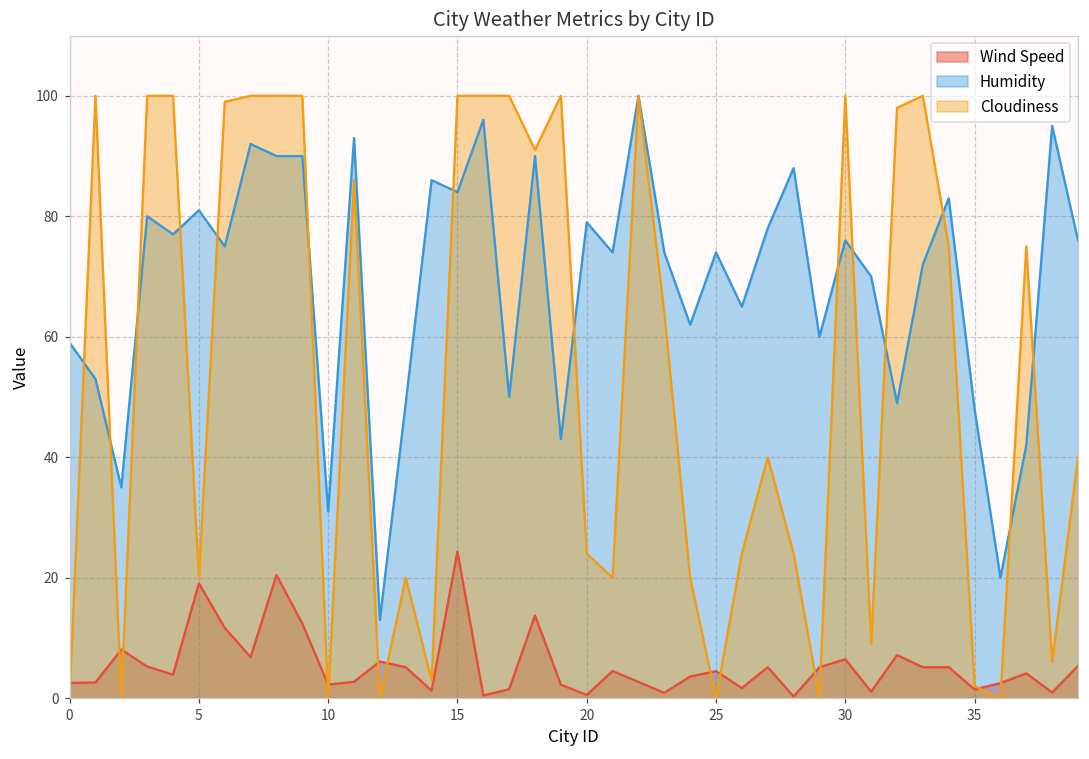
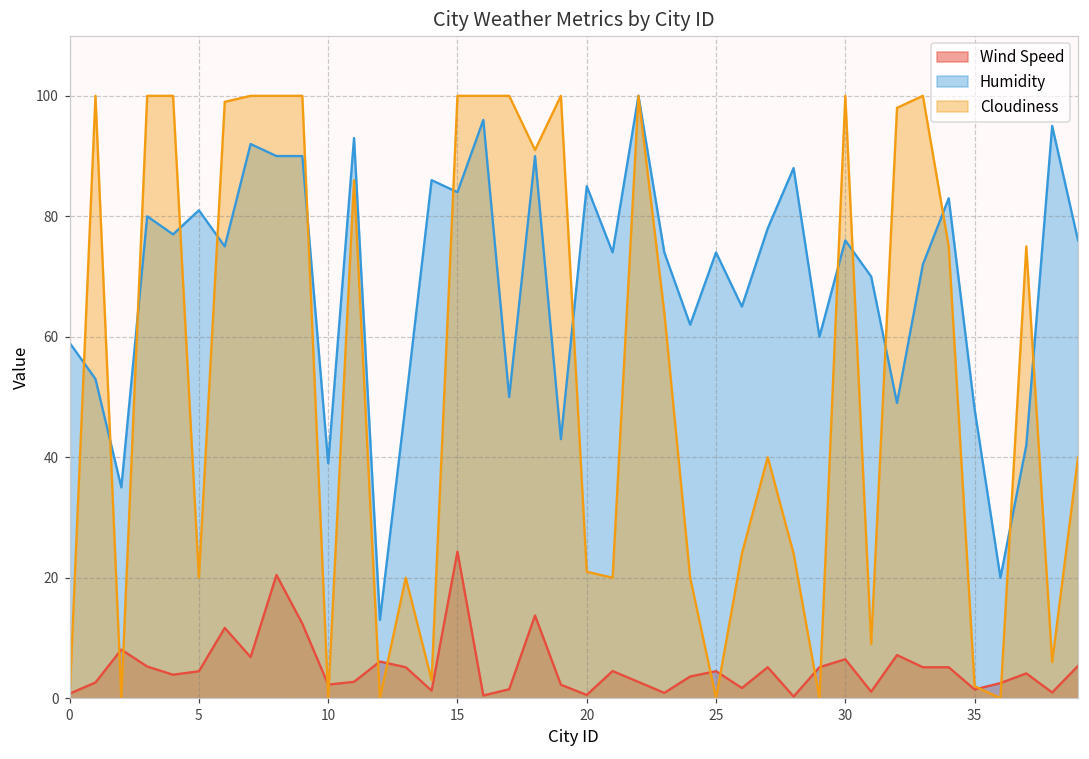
  {
    "Wind Speed": {
-     "0": 3,
-     "5": 19,
+     "0": 1,
+     "5": 4,
      "10": 2,
      "15": 24,
      "20": 1,
      "25": 4,
      "30": 6,
      "35": 1
    },
    "Humidity": {
      "0": 59,
      "5": 81,
-     "10": 31,
+     "10": 39,
      "15": 84,
-     "20": 79,
+     "20": 85,
      "25": 74,
      "30": 76,
      "35": 48
    },
    "Cloudiness": {
      "0": 0,
      "5": 20,
      "10": 0,
      "15": 100,
-     "20": 24,
+     "20": 21,
      "25": 0,
      "30": 100,
      "35": 2
    }
  }
